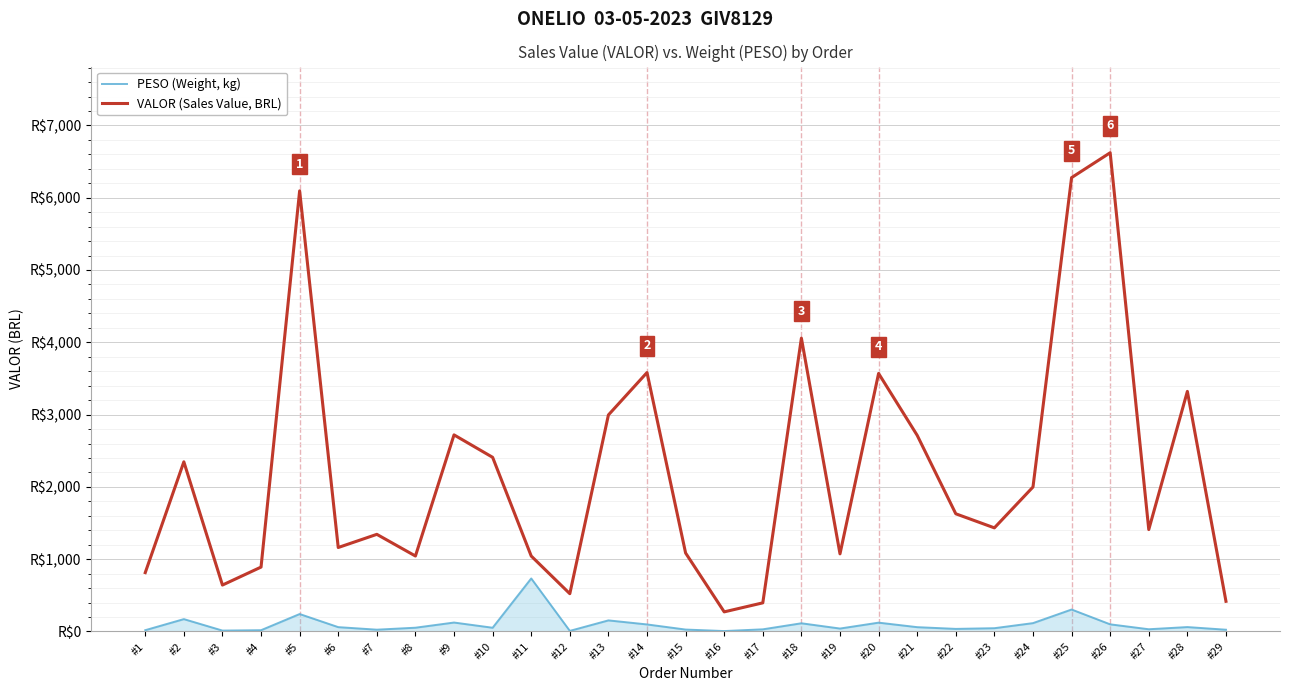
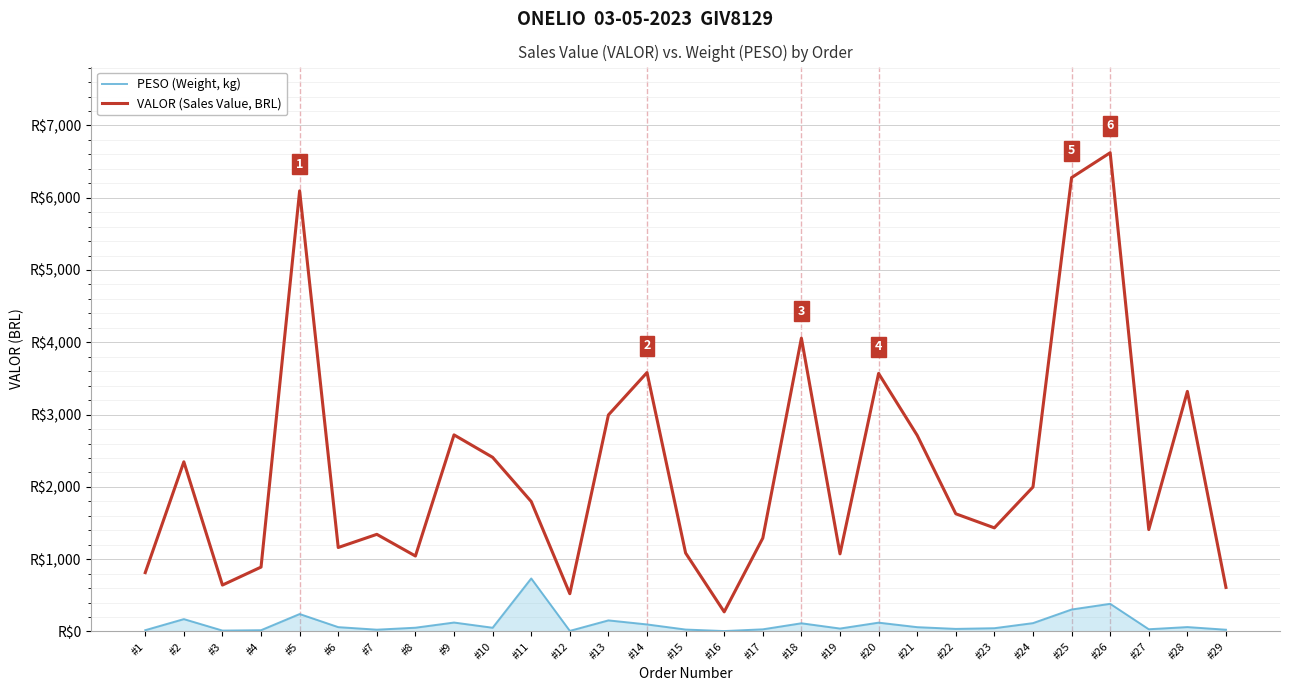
  {
    "PESO (Weight, kg)": {
      "#1": "R$0",
      "#2": "R$200",
      "#3": "R$0",
      "#4": "R$0",
      "#5": "R$200",
      "#6": "R$100",
      "#7": "R$0",
      "#8": "R$100",
      "#9": "R$100",
      "#10": "R$100",
      "#11": "R$700",
      "#12": "R$0",
      "#13": "R$200",
      "#14": "R$100",
      "#15": "R$0",
      "#16": "R$0",
      "#17": "R$0",
      "#18": "R$100",
      "#19": "R$0",
      "#20": "R$100",
      "#21": "R$100",
      "#22": "R$0",
      "#23": "R$0",
      "#24": "R$100",
      "#25": "R$300",
-     "#26": "R$100",
+     "#26": "R$400",
      "#27": "R$0",
      "#28": "R$100",
      "#29": "R$0"
    },
    "VALOR (Sales Value, BRL)": {
      "#1": "R$800",
      "#2": "R$2,300",
      "#3": "R$600",
      "#4": "R$900",
      "#6": "R$1,200",
      "#7": "R$1,300",
      "#8": "R$1,000",
      "#9": "R$2,700",
      "#10": "R$2,400",
-     "#11": "R$1,000",
+     "#11": "R$1,800",
      "#12": "R$500",
      "#13": "R$3,000",
      "#15": "R$1,100",
      "#16": "R$300",
-     "#17": "R$400",
+     "#17": "R$1,300",
      "#19": "R$1,100",
      "#21": "R$2,700",
      "#22": "R$1,600",
      "#23": "R$1,400",
      "#24": "R$2,000",
      "#27": "R$1,400",
      "#28": "R$3,300",
-     "#29": "R$400"
+     "#29": "R$600"
    }
  }
